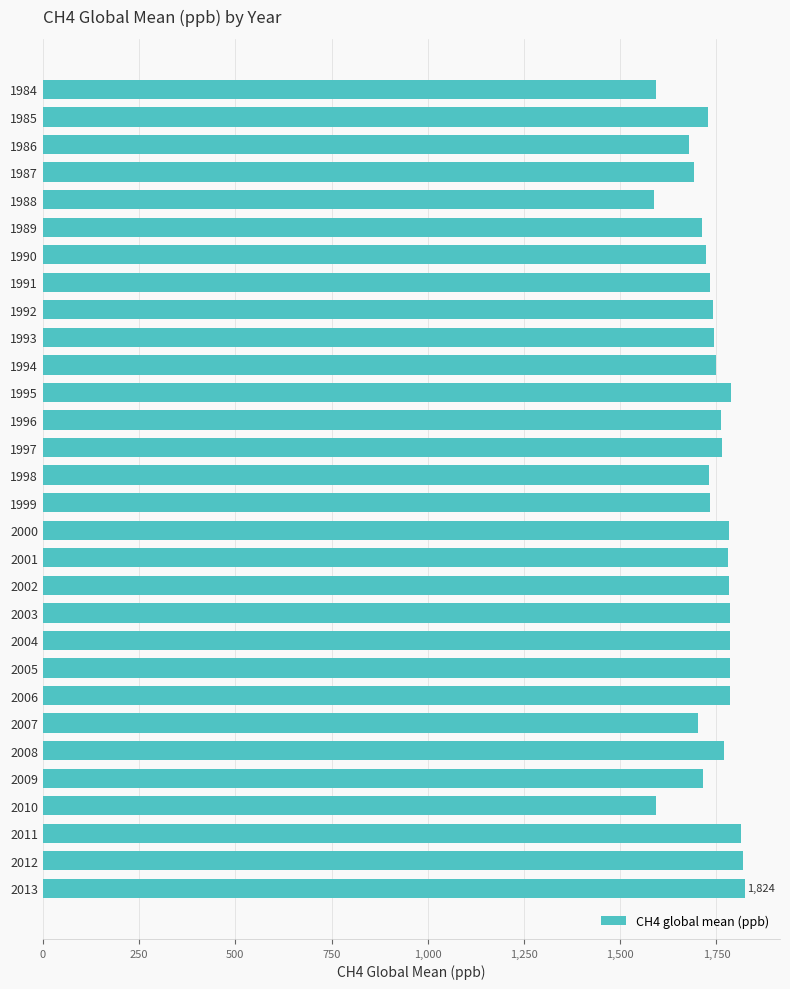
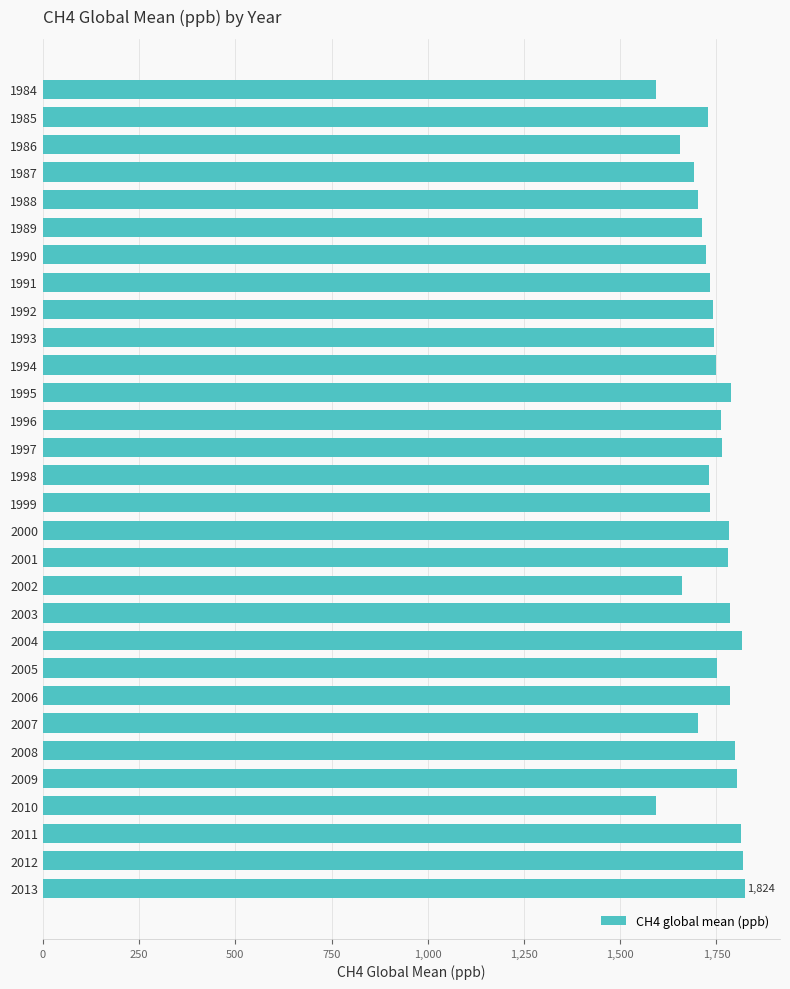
  {
    "1984": "1,590",
    "1985": "1,730",
-   "1986": "1,680",
+   "1986": "1,660",
    "1987": "1,690",
-   "1988": "1,590",
+   "1988": "1,700",
    "1989": "1,710",
    "1990": "1,720",
    "1991": "1,730",
    "1992": "1,740",
    "1993": "1,750",
    "1994": "1,750",
    "1995": "1,790",
    "1996": "1,760",
    "1997": "1,760",
    "1998": "1,730",
    "1999": "1,730",
    "2000": "1,780",
    "2001": "1,780",
-   "2002": "1,780",
+   "2002": "1,660",
    "2003": "1,790",
-   "2004": "1,790",
-   "2005": "1,790",
+   "2004": "1,820",
+   "2005": "1,750",
    "2006": "1,790",
    "2007": "1,700",
-   "2008": "1,770",
-   "2009": "1,720",
+   "2008": "1,800",
+   "2009": "1,800",
    "2010": "1,590",
    "2011": "1,810",
    "2012": "1,820"
  }
